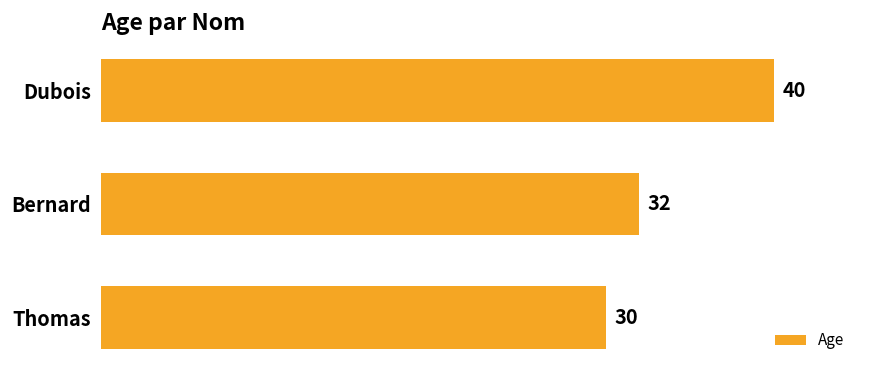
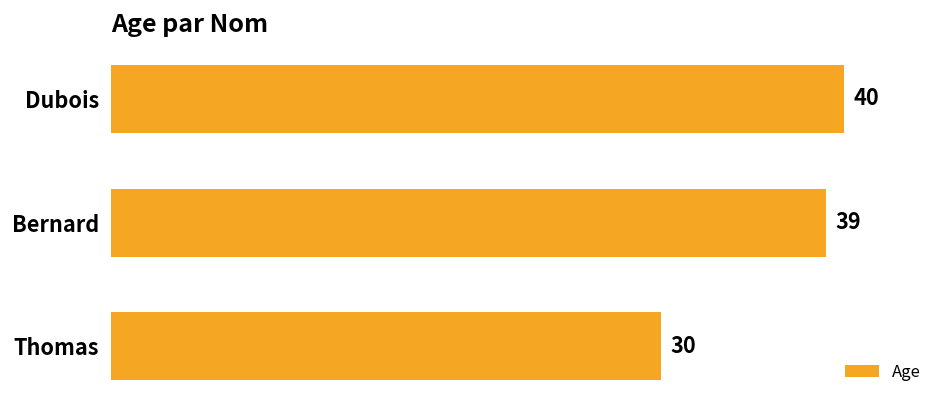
  {
    "Dubois": 40,
-   "Bernard": 32,
+   "Bernard": 39,
    "Thomas": 30
  }
